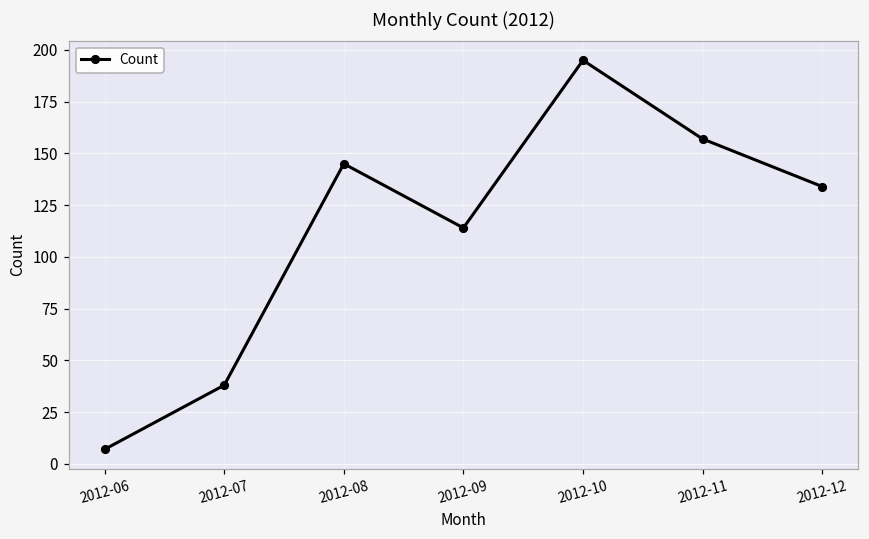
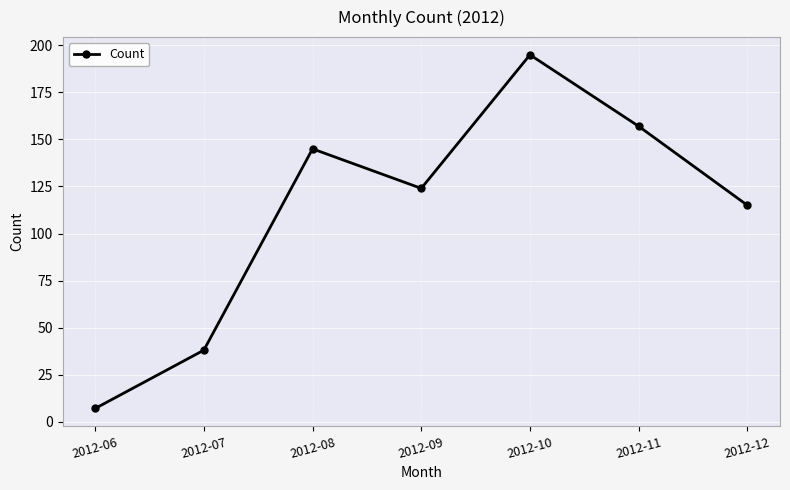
  {
    "2012-06": 7,
    "2012-07": 38,
    "2012-08": 145,
-   "2012-09": 114,
+   "2012-09": 124,
    "2012-10": 195,
    "2012-11": 157,
-   "2012-12": 134
+   "2012-12": 115
  }
